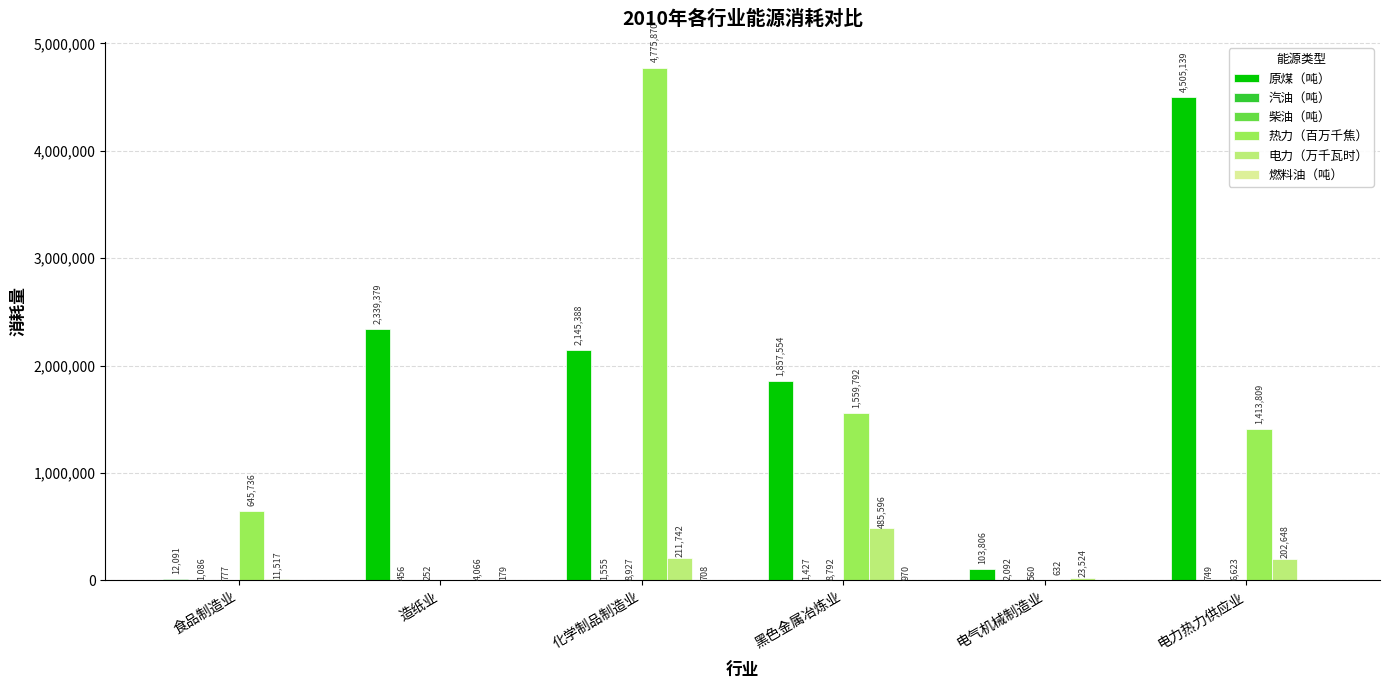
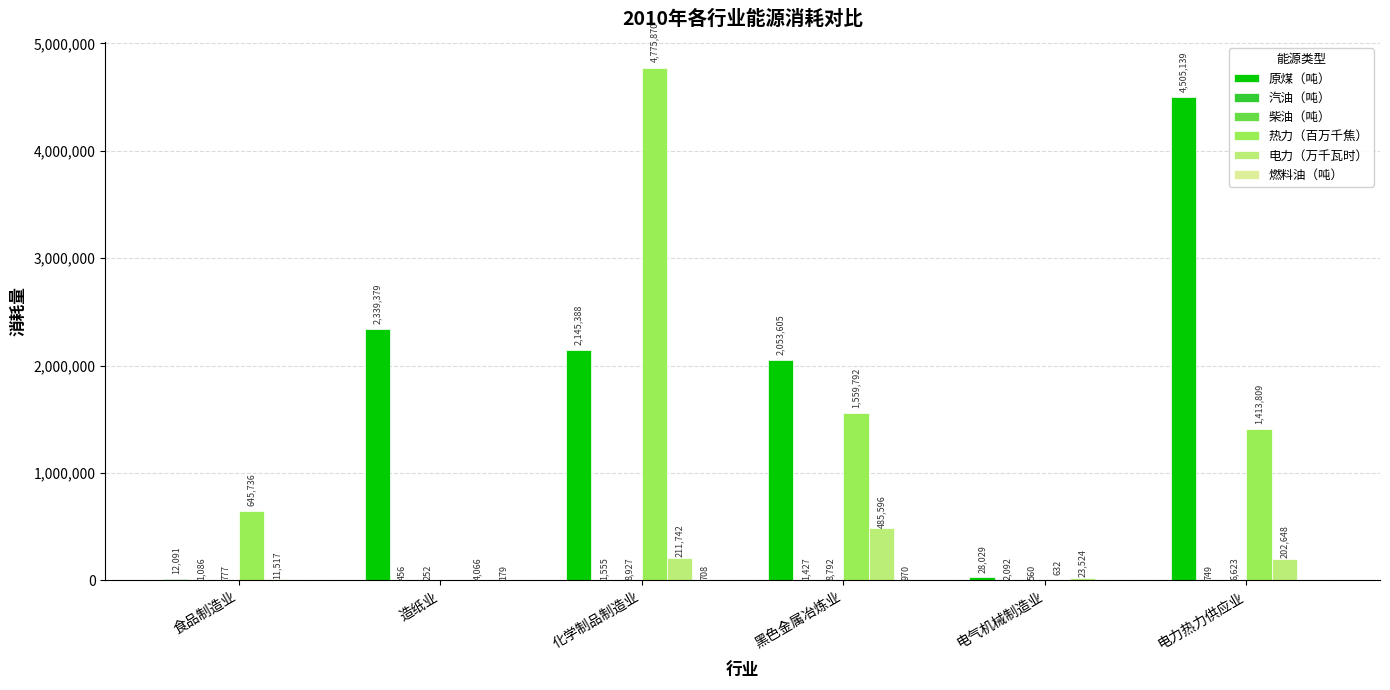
  {
    "原煤（吨）": {
      "食品制造业": "12,091",
      "造纸业": "2,339,379",
      "化学制品制造业": "2,145,388",
-     "黑色金属冶炼业": "1,857,554",
-     "电气机械制造业": "103,806",
+     "黑色金属冶炼业": "2,053,605",
+     "电气机械制造业": "28,029",
      "电力热力供应业": "4,505,139"
    }
  }
